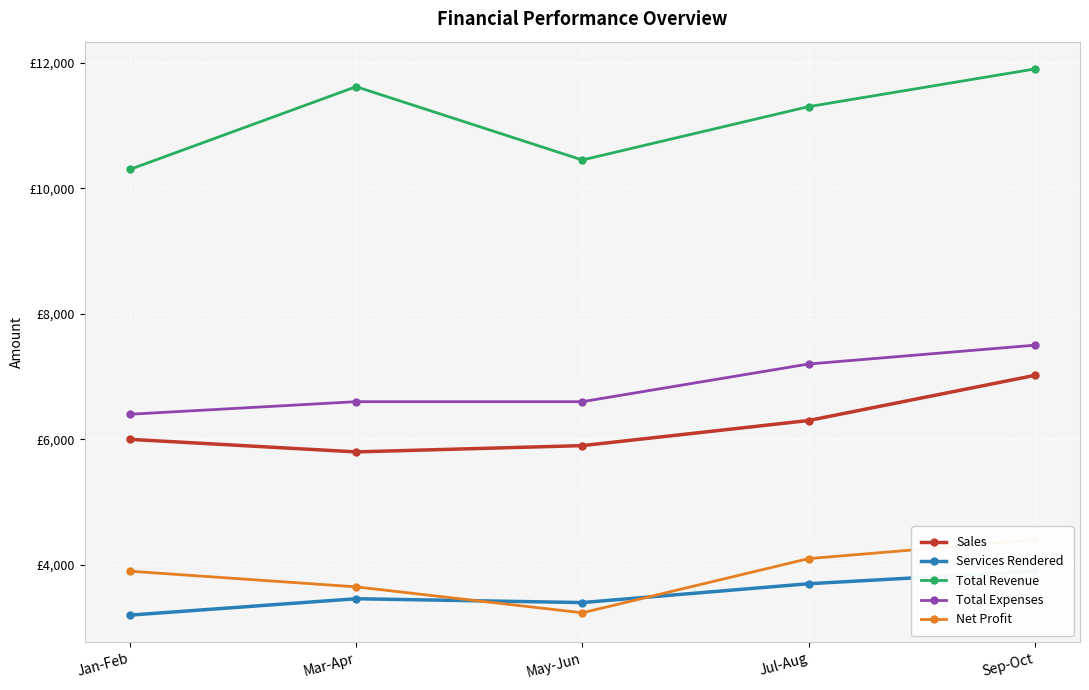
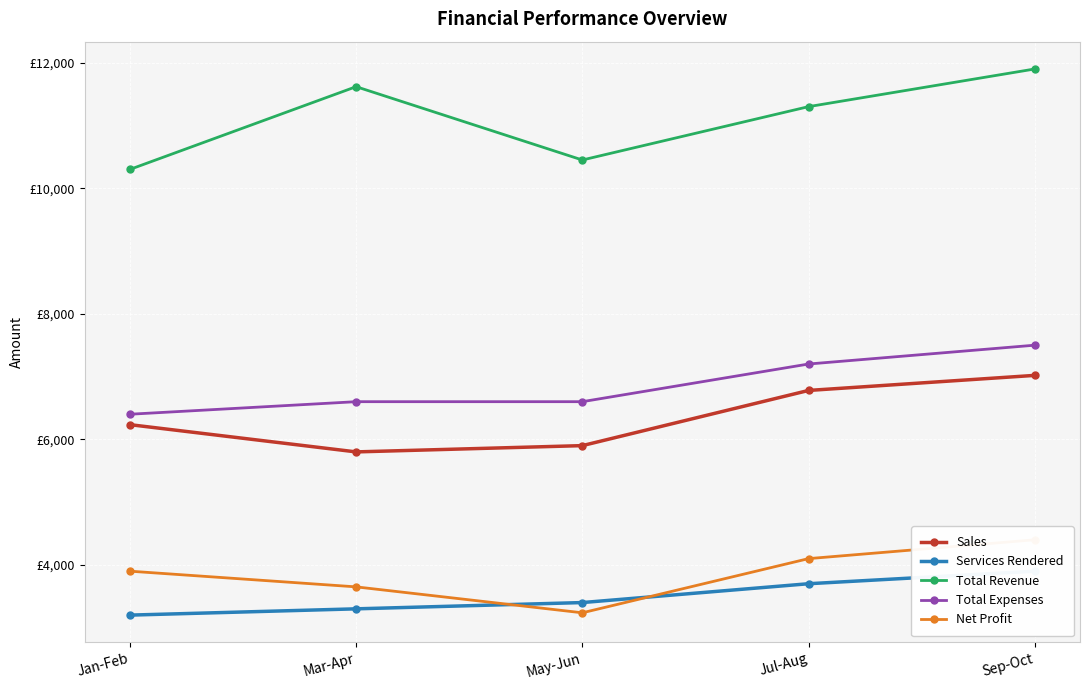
  {
    "Sales": {
-     "Jan-Feb": "£6,000",
+     "Jan-Feb": "£6,200",
      "Mar-Apr": "£5,800",
      "May-Jun": "£5,900",
-     "Jul-Aug": "£6,300",
+     "Jul-Aug": "£6,800",
      "Sep-Oct": "£7,000"
    },
    "Services Rendered": {
      "Jan-Feb": "£3,200",
-     "Mar-Apr": "£3,500",
+     "Mar-Apr": "£3,300",
      "May-Jun": "£3,400",
      "Jul-Aug": "£3,700"
    },
    "Total Revenue": {
      "Jan-Feb": "£10,300",
      "Mar-Apr": "£11,600",
      "May-Jun": "£10,500",
      "Jul-Aug": "£11,300",
      "Sep-Oct": "£11,900"
    },
    "Total Expenses": {
      "Jan-Feb": "£6,400",
      "Mar-Apr": "£6,600",
      "May-Jun": "£6,600",
      "Jul-Aug": "£7,200",
      "Sep-Oct": "£7,500"
    },
    "Net Profit": {
      "Jan-Feb": "£3,900",
      "Mar-Apr": "£3,700",
      "May-Jun": "£3,200",
      "Jul-Aug": "£4,100"
    }
  }
